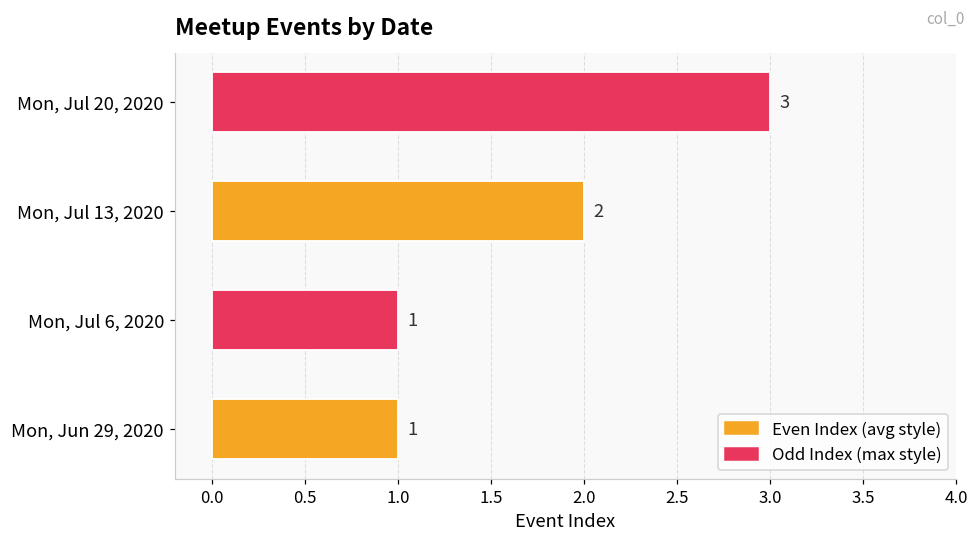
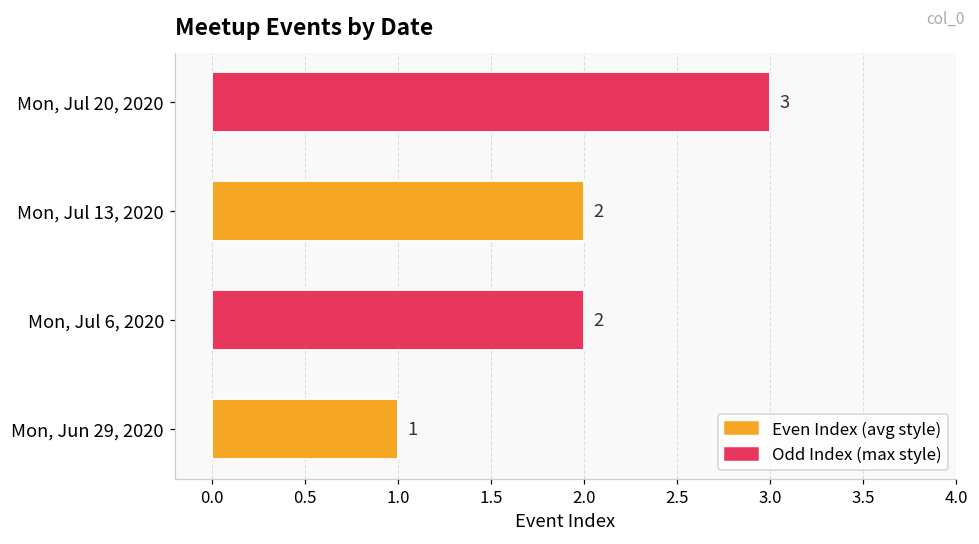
  {
    "Mon, Jul 20, 2020": 3,
    "Mon, Jul 13, 2020": 2,
-   "Mon, Jul 6, 2020": 1,
+   "Mon, Jul 6, 2020": 2,
    "Mon, Jun 29, 2020": 1
  }
